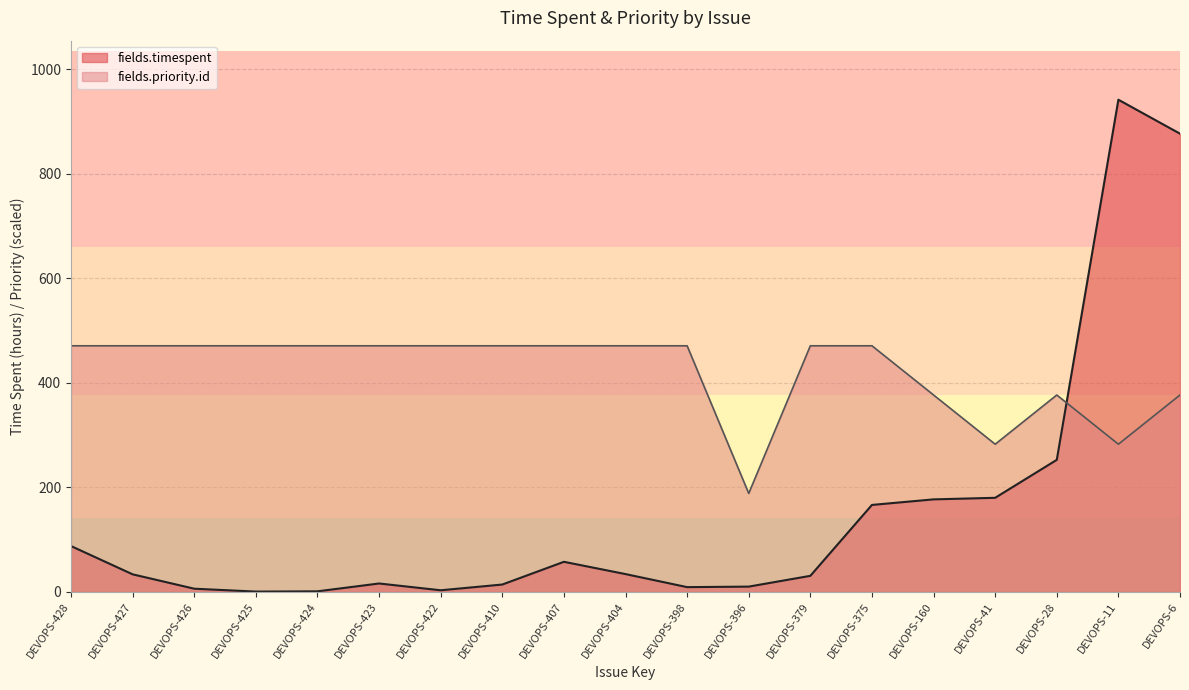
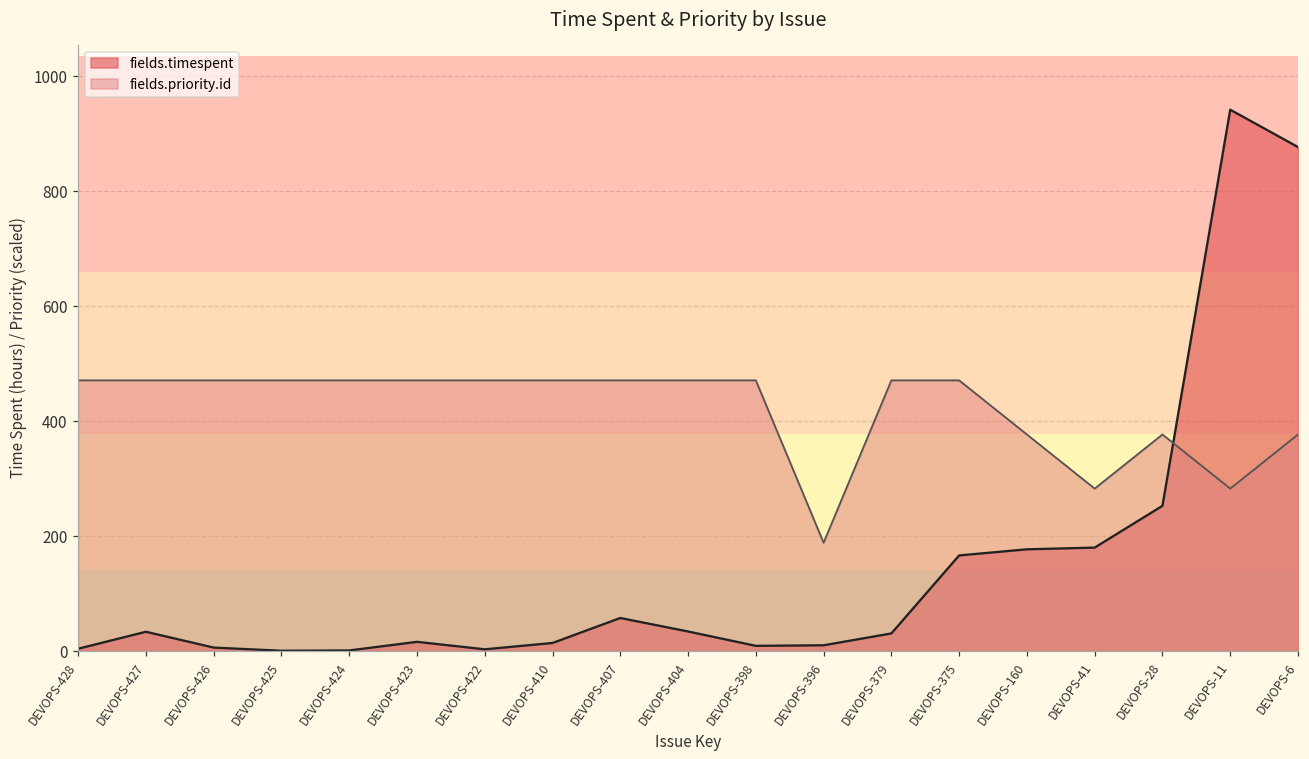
  {
    "fields.timespent": {
-     "DEVOPS-428": 90,
+     "DEVOPS-428": 0,
      "DEVOPS-427": 30,
      "DEVOPS-426": 10,
      "DEVOPS-425": 0,
      "DEVOPS-424": 0,
      "DEVOPS-423": 20,
      "DEVOPS-422": 0,
      "DEVOPS-410": 10,
      "DEVOPS-407": 60,
      "DEVOPS-404": 30,
      "DEVOPS-398": 10,
      "DEVOPS-396": 10,
      "DEVOPS-379": 30,
      "DEVOPS-375": 170,
      "DEVOPS-160": 180,
      "DEVOPS-41": 180,
      "DEVOPS-28": 250,
      "DEVOPS-11": 940,
      "DEVOPS-6": 880
    },
    "fields.priority.id": {
      "DEVOPS-428": 470,
      "DEVOPS-427": 470,
      "DEVOPS-426": 470,
      "DEVOPS-425": 470,
      "DEVOPS-424": 470,
      "DEVOPS-423": 470,
      "DEVOPS-422": 470,
      "DEVOPS-410": 470,
      "DEVOPS-407": 470,
      "DEVOPS-404": 470,
      "DEVOPS-398": 470,
      "DEVOPS-396": 190,
      "DEVOPS-379": 470,
      "DEVOPS-375": 470,
      "DEVOPS-160": 380,
      "DEVOPS-41": 280,
      "DEVOPS-28": 380,
      "DEVOPS-11": 280,
      "DEVOPS-6": 380
    }
  }
